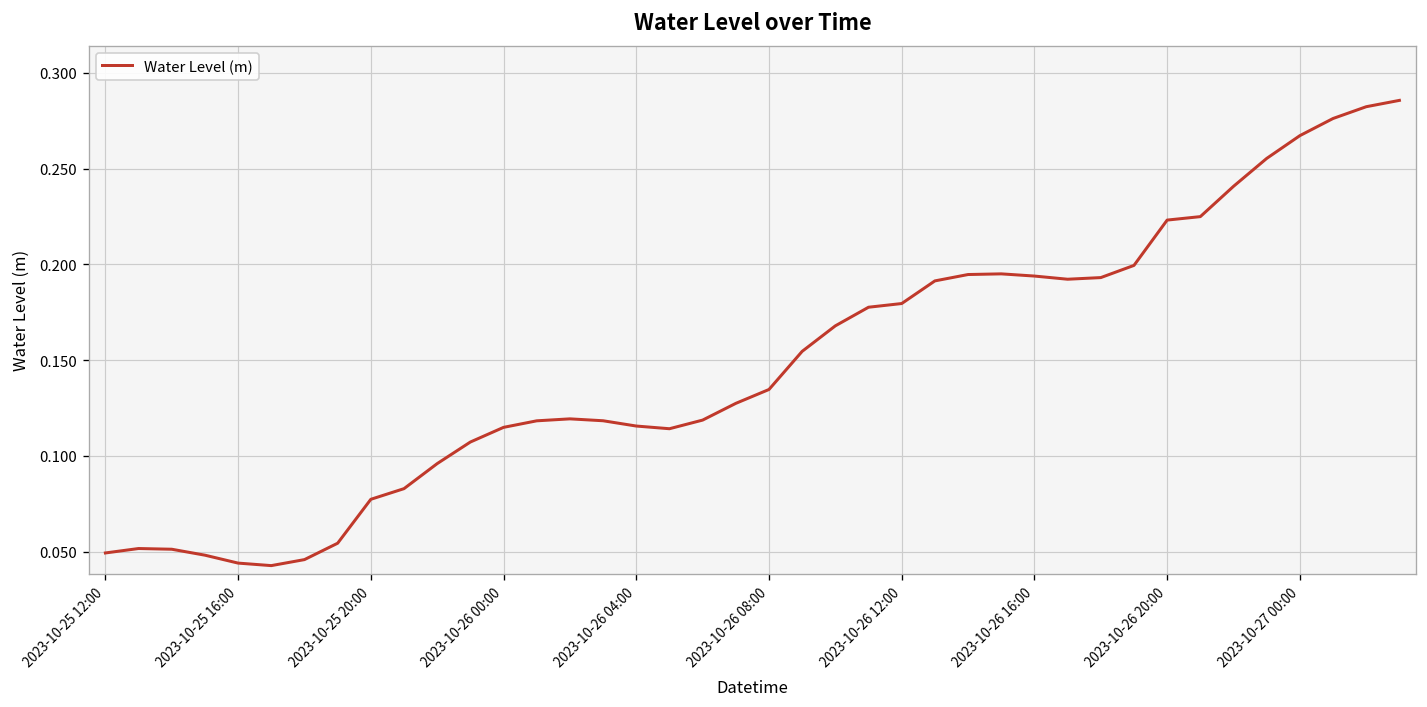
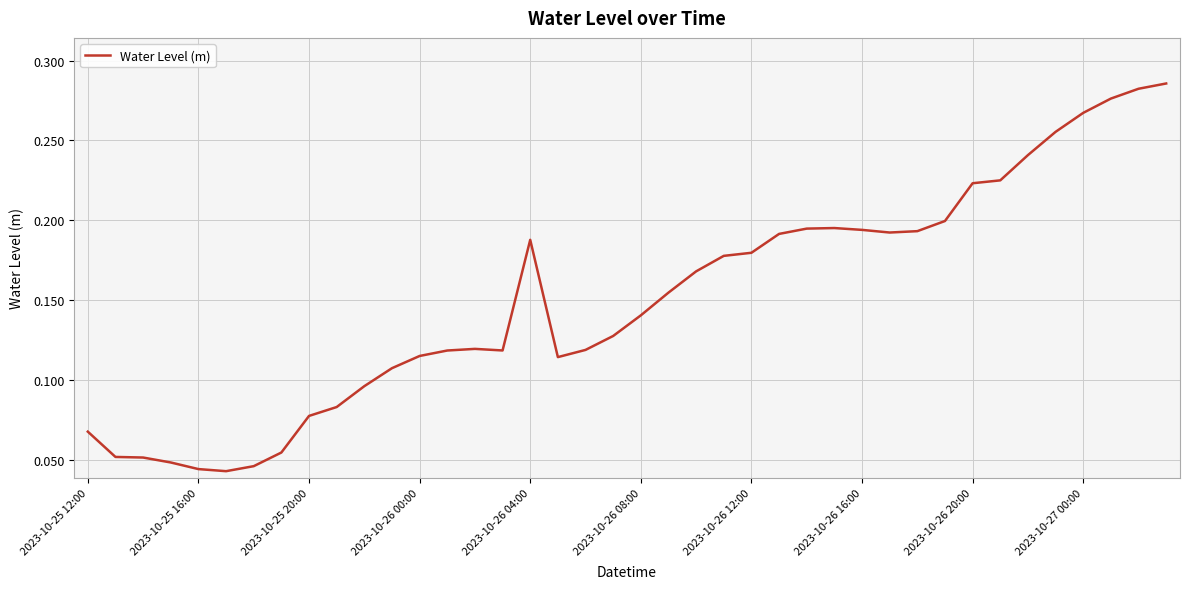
  {
-   "2023-10-25 12:00": 0.049,
+   "2023-10-25 12:00": 0.068,
    "2023-10-25 16:00": 0.044,
    "2023-10-25 20:00": 0.077,
    "2023-10-26 00:00": 0.115,
-   "2023-10-26 04:00": 0.116,
-   "2023-10-26 08:00": 0.135,
+   "2023-10-26 04:00": 0.188,
+   "2023-10-26 08:00": 0.140,
    "2023-10-26 12:00": 0.180,
    "2023-10-26 16:00": 0.194,
    "2023-10-26 20:00": 0.223,
    "2023-10-27 00:00": 0.267
  }
